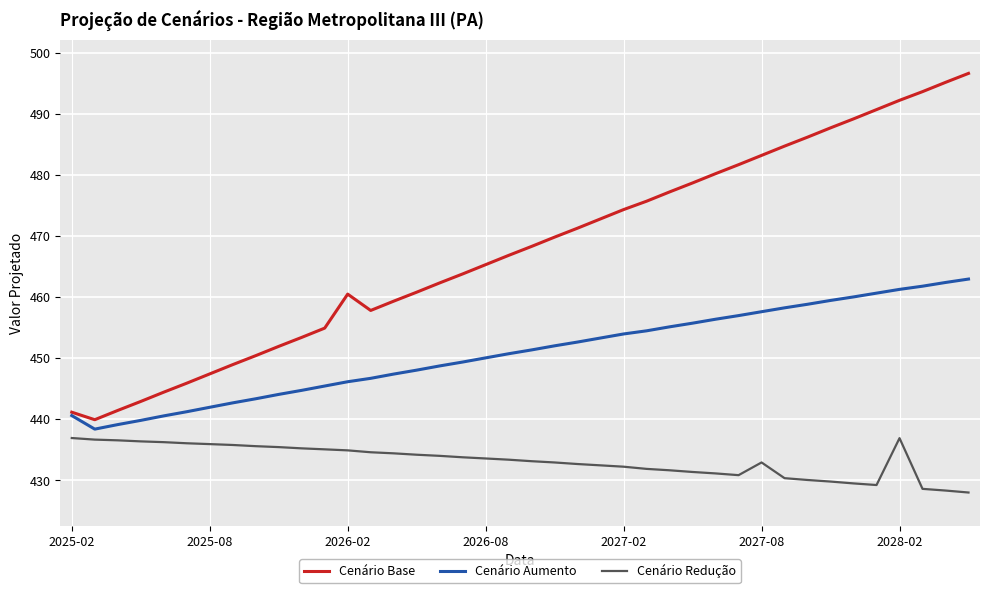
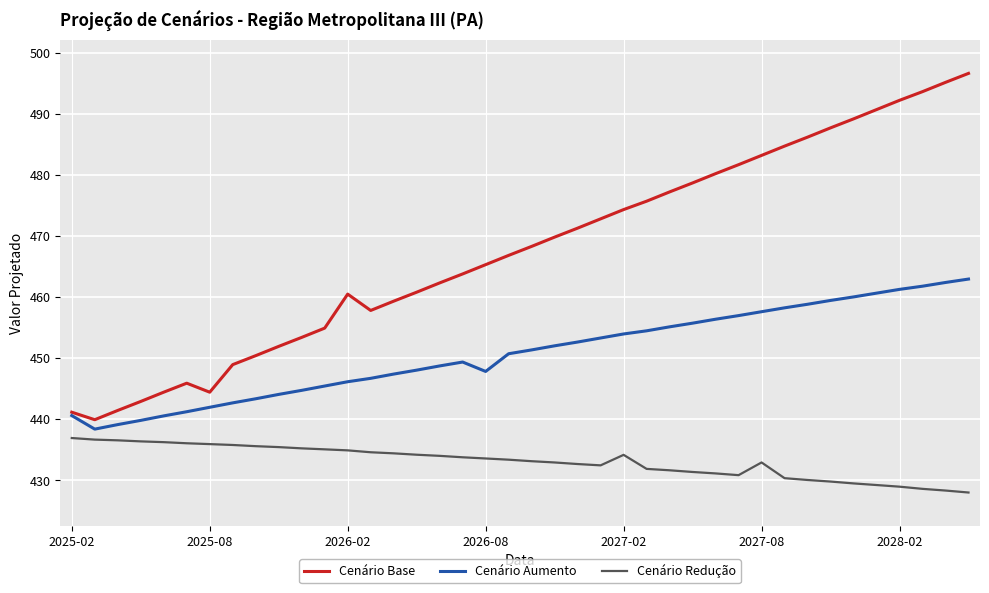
  {
    "Cenário Base": {
      "2025-02": 441,
-     "2025-08": 447,
+     "2025-08": 444,
      "2026-02": 461,
      "2026-08": 465,
      "2027-02": 474,
      "2027-08": 483,
      "2028-02": 492
    },
    "Cenário Aumento": {
      "2025-02": 441,
      "2025-08": 442,
      "2026-02": 446,
-     "2026-08": 450,
+     "2026-08": 448,
      "2027-02": 454,
      "2027-08": 458,
      "2028-02": 461
    },
    "Cenário Redução": {
      "2025-02": 437,
      "2025-08": 436,
      "2026-02": 435,
      "2026-08": 434,
-     "2027-02": 432,
+     "2027-02": 434,
      "2027-08": 433,
-     "2028-02": 437
+     "2028-02": 429
    }
  }
